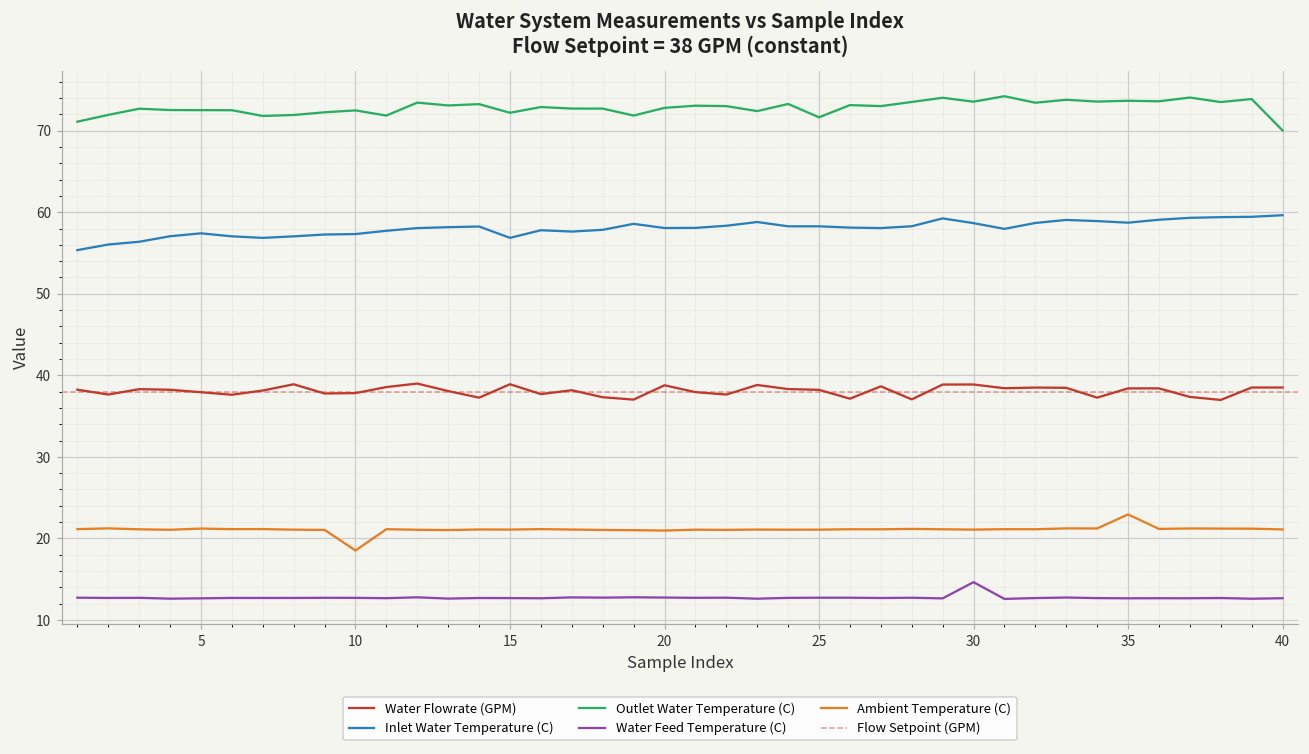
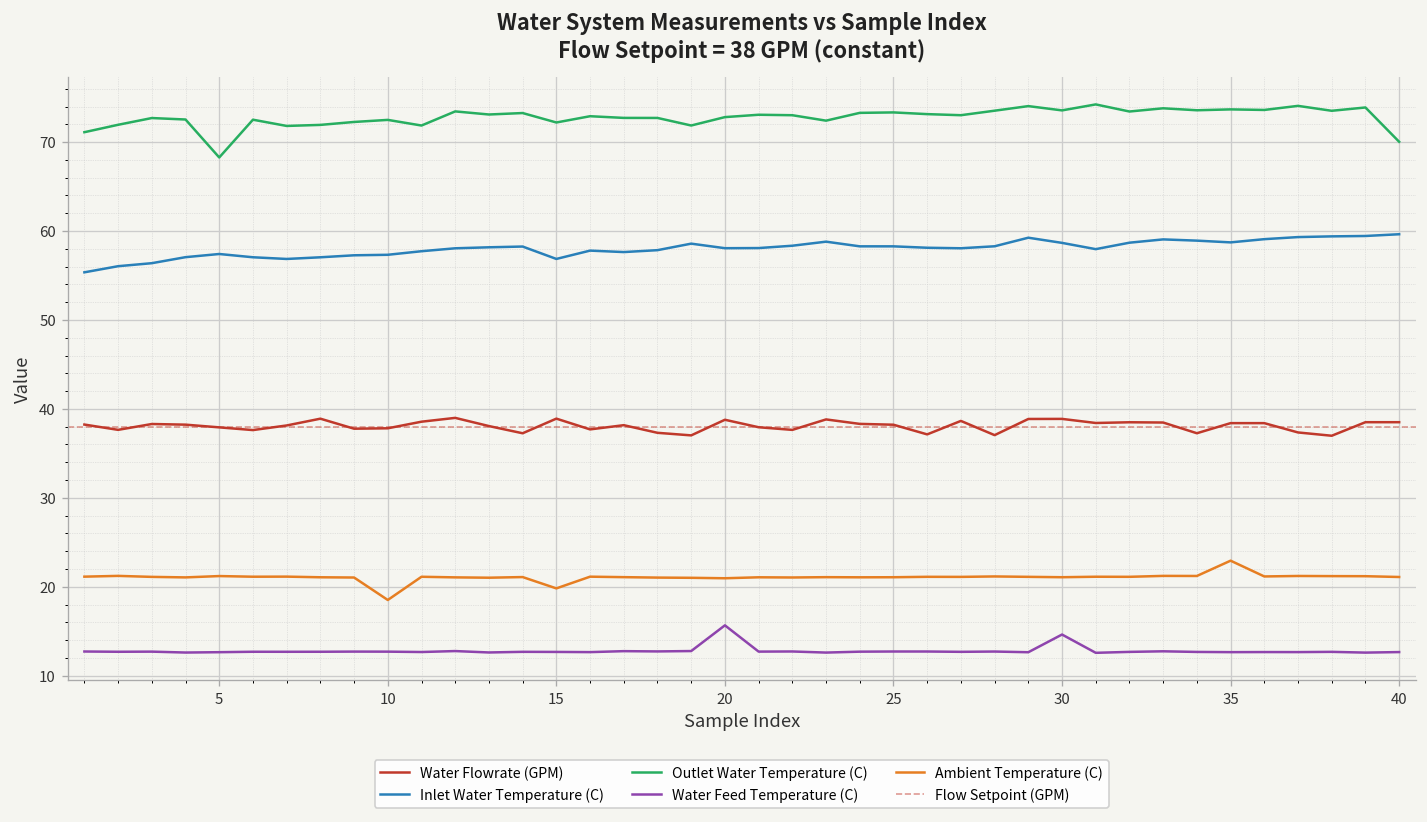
  {
    "Water Flowrate (GPM)": {
      "5": 38,
      "10": 38,
      "15": 39,
      "20": 39,
      "25": 38,
      "30": 39,
      "35": 38,
      "40": 39
    },
    "Inlet Water Temperature (C)": {
      "5": 57,
      "10": 57,
      "15": 57,
      "20": 58,
      "25": 58,
      "30": 59,
      "35": 59,
      "40": 60
    },
    "Outlet Water Temperature (C)": {
-     "5": 73,
+     "5": 68,
      "10": 72,
      "15": 72,
      "20": 73,
-     "25": 72,
+     "25": 73,
      "30": 74,
      "35": 74,
      "40": 70
    },
    "Water Feed Temperature (C)": {
      "5": 13,
      "10": 13,
      "15": 13,
-     "20": 13,
+     "20": 16,
      "25": 13,
      "30": 15,
      "35": 13,
      "40": 13
    },
    "Ambient Temperature (C)": {
      "5": 21,
      "10": 19,
-     "15": 21,
+     "15": 20,
      "20": 21,
      "25": 21,
      "30": 21,
      "35": 23,
      "40": 21
    }
  }
